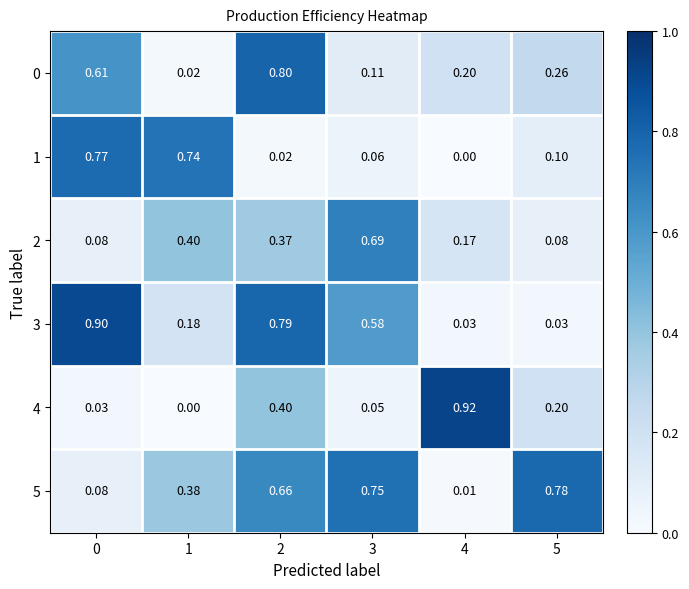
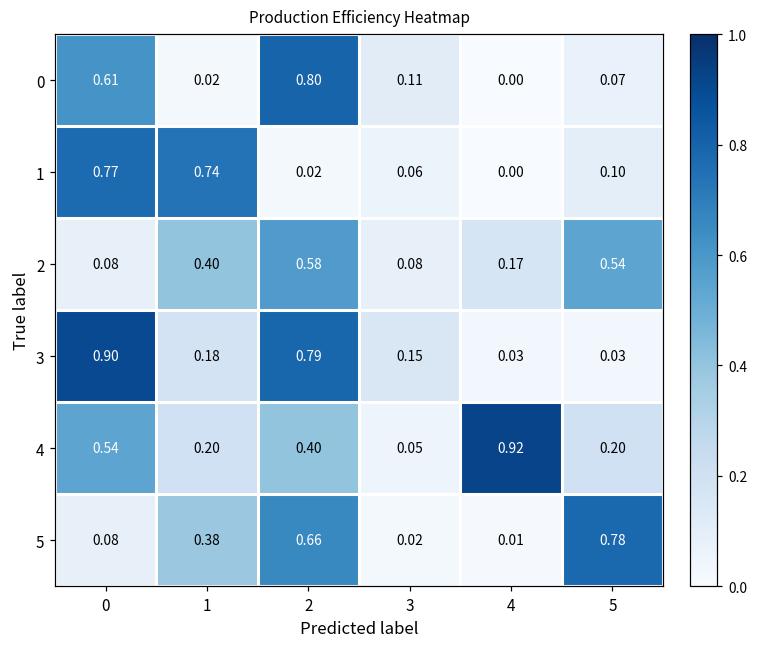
  {
    "0": {
      "0": 0.61,
      "1": 0.02,
      "2": 0.80,
      "3": 0.11,
-     "4": 0.20,
-     "5": 0.26
+     "4": 0.00,
+     "5": 0.07
    },
    "1": {
      "0": 0.77,
      "1": 0.74,
      "2": 0.02,
      "3": 0.06,
      "4": 0.00,
      "5": 0.10
    },
    "2": {
      "0": 0.08,
      "1": 0.40,
-     "2": 0.37,
-     "3": 0.69,
+     "2": 0.58,
+     "3": 0.08,
      "4": 0.17,
-     "5": 0.08
+     "5": 0.54
    },
    "3": {
      "0": 0.90,
      "1": 0.18,
      "2": 0.79,
-     "3": 0.58,
+     "3": 0.15,
      "4": 0.03,
      "5": 0.03
    },
    "4": {
-     "0": 0.03,
-     "1": 0.00,
+     "0": 0.54,
+     "1": 0.20,
      "2": 0.40,
      "3": 0.05,
      "4": 0.92,
      "5": 0.20
    },
    "5": {
      "0": 0.08,
      "1": 0.38,
      "2": 0.66,
-     "3": 0.75,
+     "3": 0.02,
      "4": 0.01,
      "5": 0.78
    }
  }
